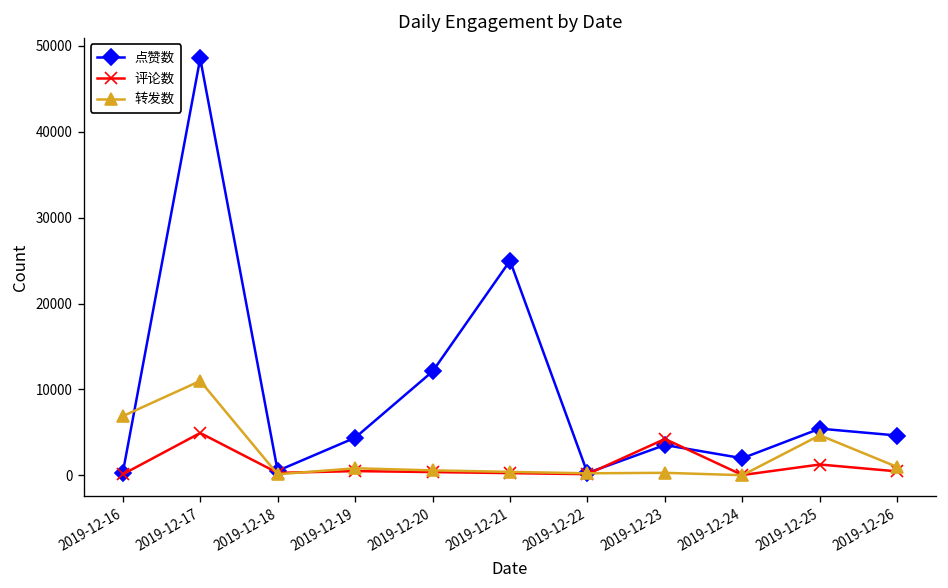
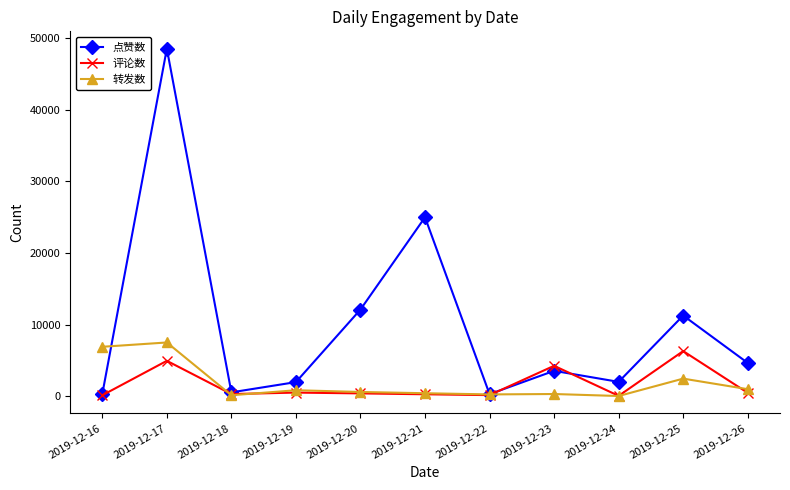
  {
    "点赞数": {
      "2019-12-17": 49000,
-     "2019-12-19": 4000,
+     "2019-12-19": 2000,
      "2019-12-20": 12000,
      "2019-12-21": 25000,
      "2019-12-23": 4000,
      "2019-12-24": 2000,
-     "2019-12-25": 5000,
+     "2019-12-25": 11000,
      "2019-12-26": 5000
    },
    "评论数": {
      "2019-12-17": 5000,
      "2019-12-23": 4000,
-     "2019-12-25": 1000,
+     "2019-12-25": 6000,
      "2019-12-26": 0
    },
    "转发数": {
      "2019-12-16": 7000,
-     "2019-12-17": 11000,
+     "2019-12-17": 7000,
      "2019-12-23": 0,
-     "2019-12-25": 5000,
+     "2019-12-25": 2000,
      "2019-12-26": 1000
    }
  }
